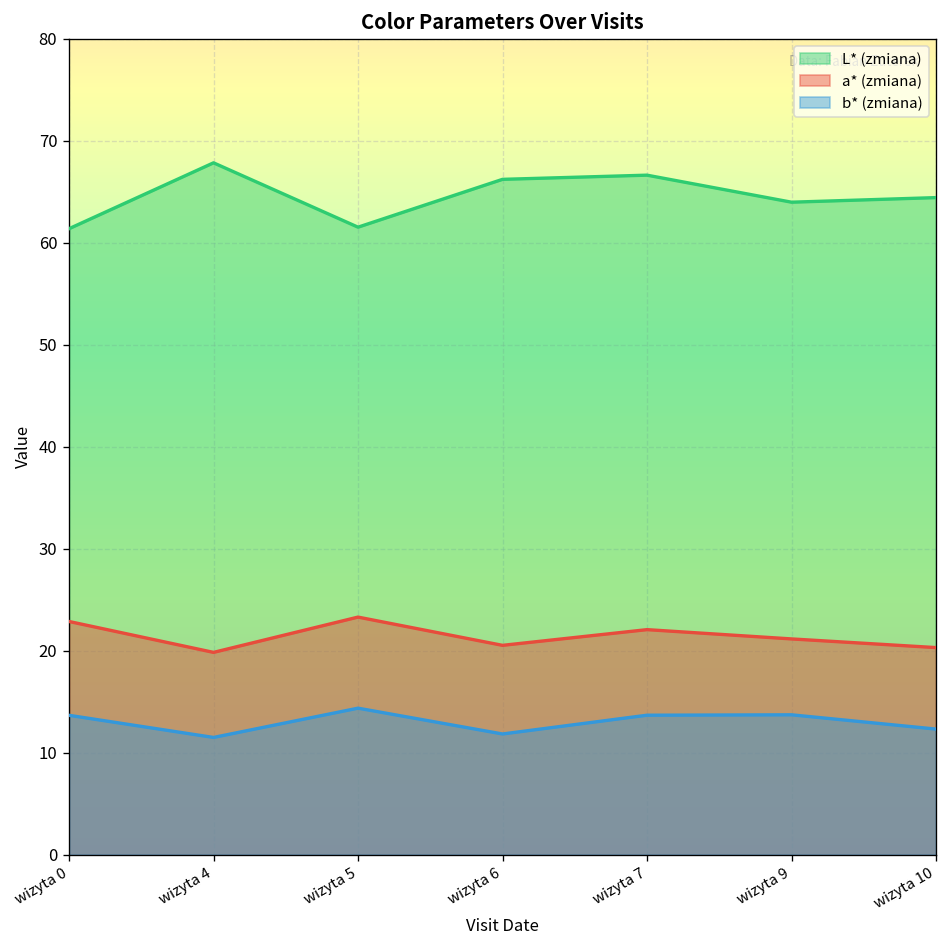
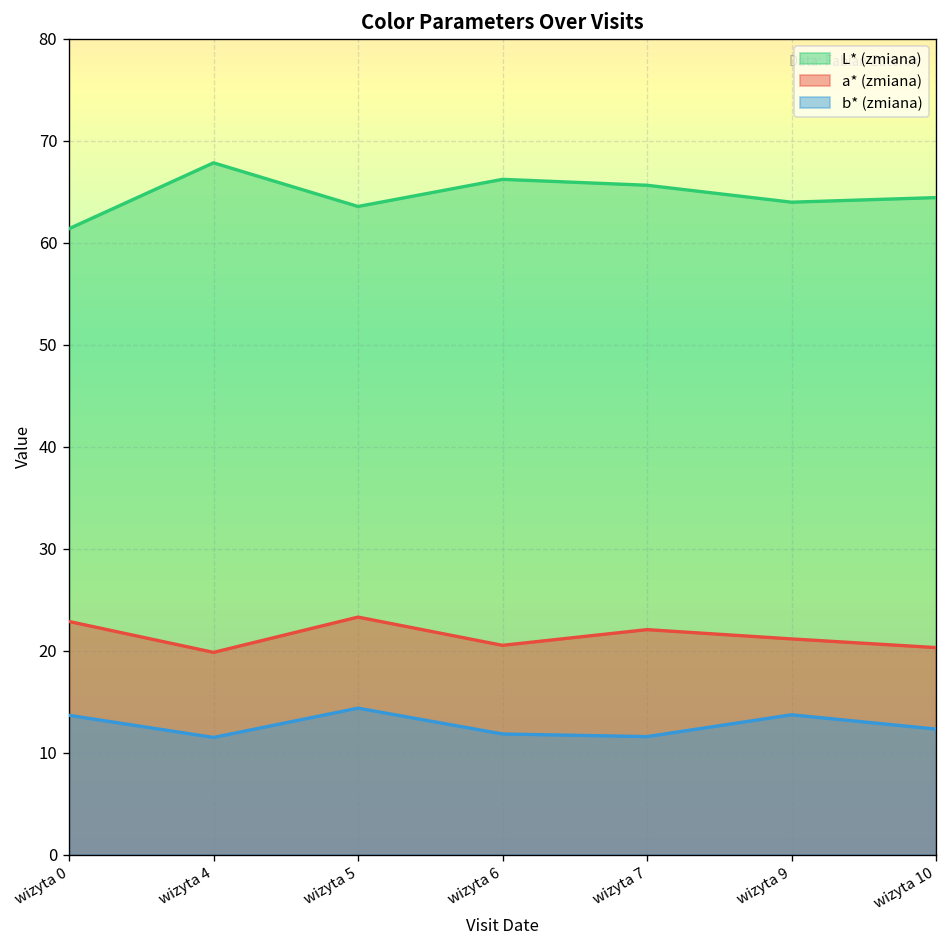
  {
    "L* (zmiana)": {
      "wizyta 0": 61,
      "wizyta 4": 68,
-     "wizyta 5": 62,
+     "wizyta 5": 64,
      "wizyta 6": 66,
-     "wizyta 7": 67,
+     "wizyta 7": 66,
      "wizyta 9": 64,
      "wizyta 10": 64
    },
    "a* (zmiana)": {
      "wizyta 0": 23,
      "wizyta 4": 20,
      "wizyta 5": 23,
      "wizyta 6": 21,
      "wizyta 7": 22,
      "wizyta 9": 21,
      "wizyta 10": 20
    },
    "b* (zmiana)": {
      "wizyta 0": 14,
      "wizyta 4": 12,
      "wizyta 5": 14,
      "wizyta 6": 12,
-     "wizyta 7": 14,
+     "wizyta 7": 12,
      "wizyta 9": 14,
      "wizyta 10": 12
    }
  }
